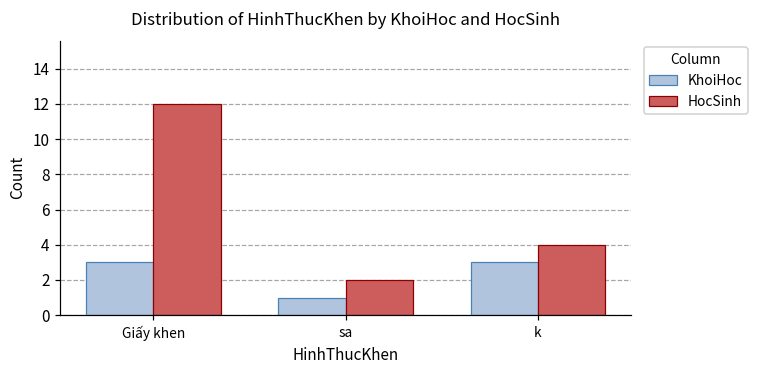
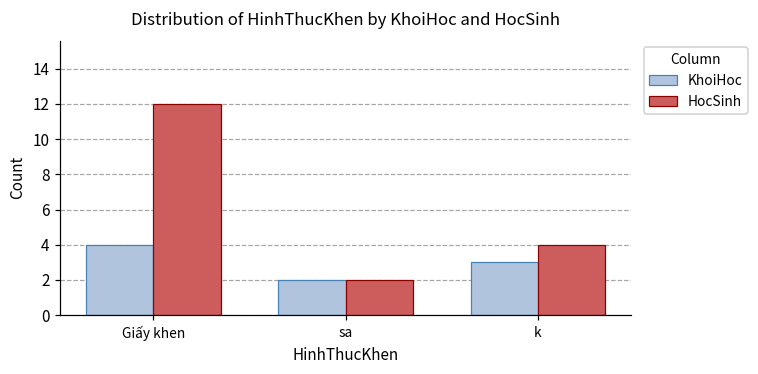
  {
    "KhoiHoc": {
-     "Giấy khen": 3,
-     "sa": 1,
+     "Giấy khen": 4,
+     "sa": 2,
      "k": 3
    },
    "HocSinh": {
      "Giấy khen": 12,
      "sa": 2,
      "k": 4
    }
  }
